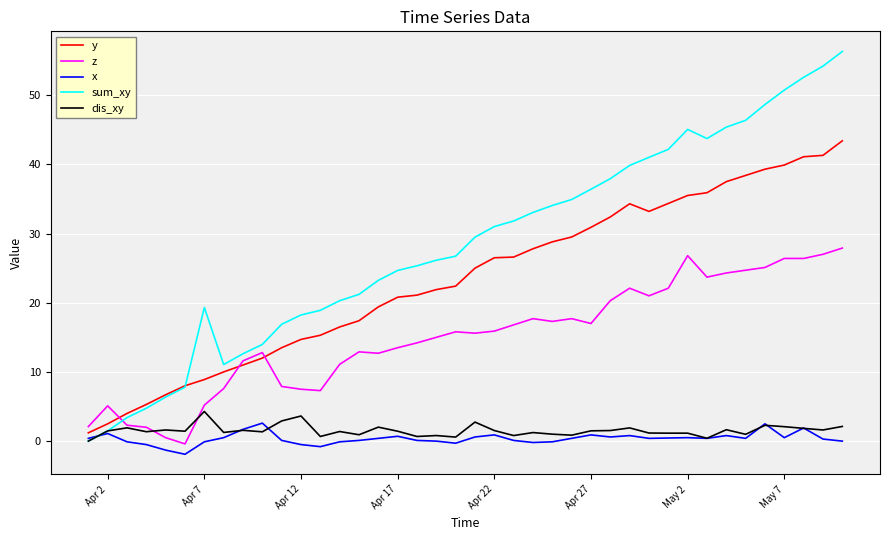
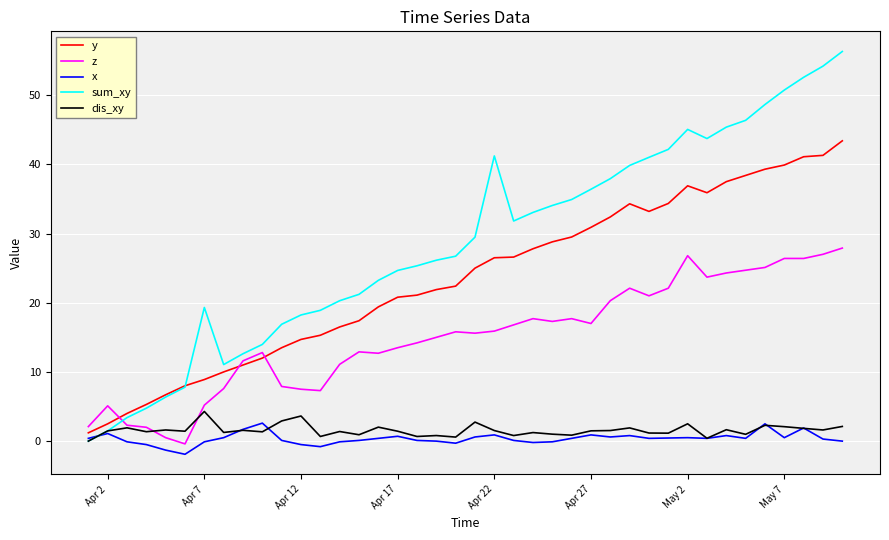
  {
    "y": {
      "Apr 2": 3,
      "Apr 7": 9,
      "Apr 12": 15,
      "Apr 17": 21,
      "Apr 22": 27,
      "Apr 27": 31,
-     "May 2": 36,
+     "May 2": 37,
      "May 7": 40
    },
    "z": {
      "Apr 2": 5,
      "Apr 7": 5,
      "Apr 12": 8,
      "Apr 17": 14,
      "Apr 22": 16,
      "Apr 27": 17,
      "May 2": 27,
      "May 7": 26
    },
    "x": {
      "Apr 2": 1,
      "Apr 7": 0,
      "Apr 12": -1,
      "Apr 17": 1,
      "Apr 22": 1,
      "Apr 27": 1,
      "May 2": 1,
      "May 7": 1
    },
    "sum_xy": {
      "Apr 7": 19,
      "Apr 12": 18,
      "Apr 17": 25,
-     "Apr 22": 31,
+     "Apr 22": 41,
      "Apr 27": 36,
      "May 2": 45,
      "May 7": 51
    },
    "dis_xy": {
      "Apr 7": 4,
      "Apr 12": 4,
      "Apr 17": 1,
      "Apr 22": 2,
      "Apr 27": 1,
-     "May 2": 1,
+     "May 2": 3,
      "May 7": 2
    }
  }
